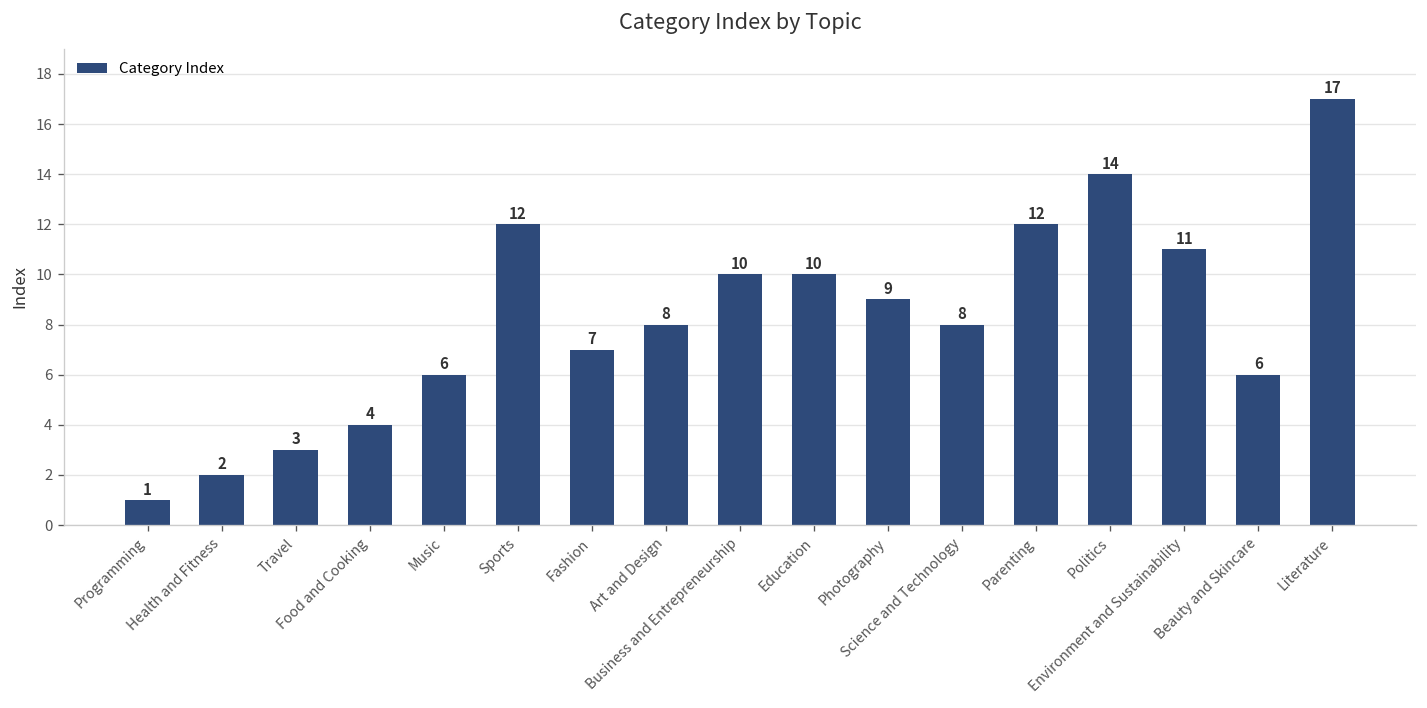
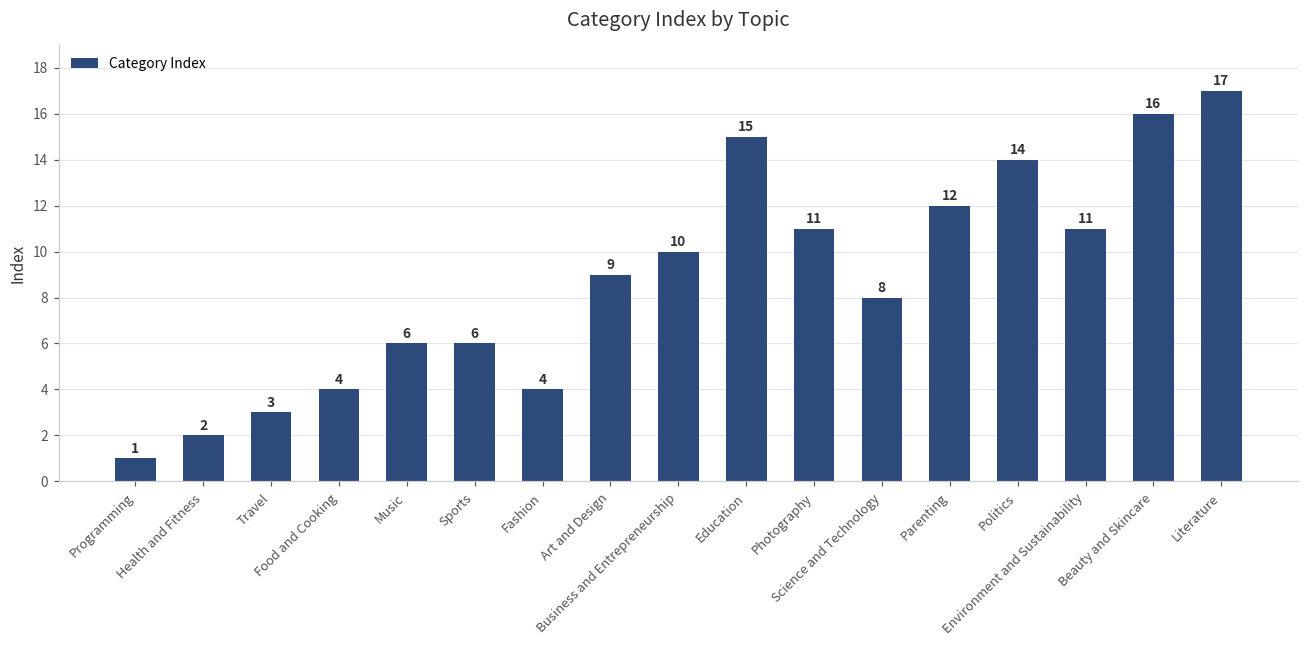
  {
    "Programming": 1,
    "Health and Fitness": 2,
    "Travel": 3,
    "Food and Cooking": 4,
    "Music": 6,
-   "Sports": 12,
-   "Fashion": 7,
-   "Art and Design": 8,
+   "Sports": 6,
+   "Fashion": 4,
+   "Art and Design": 9,
    "Business and Entrepreneurship": 10,
-   "Education": 10,
-   "Photography": 9,
+   "Education": 15,
+   "Photography": 11,
    "Science and Technology": 8,
    "Parenting": 12,
    "Politics": 14,
    "Environment and Sustainability": 11,
-   "Beauty and Skincare": 6,
+   "Beauty and Skincare": 16,
    "Literature": 17
  }
